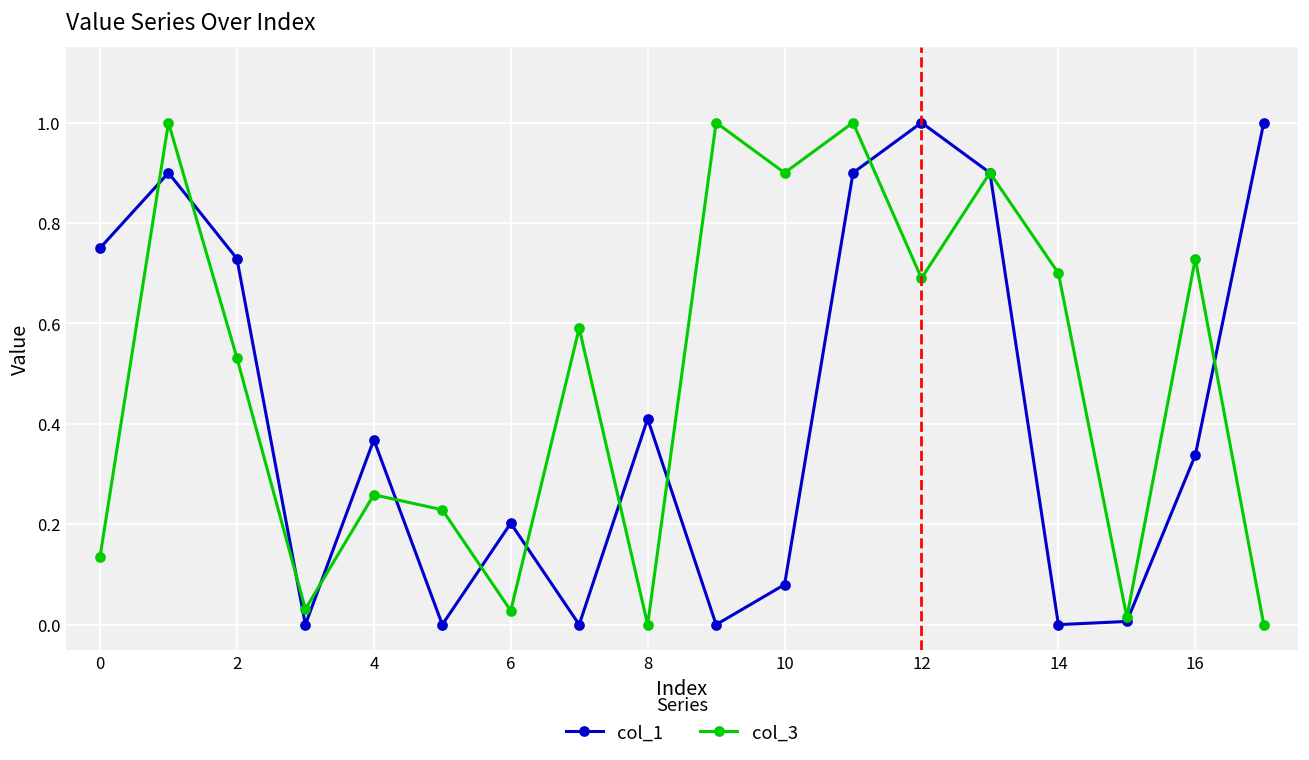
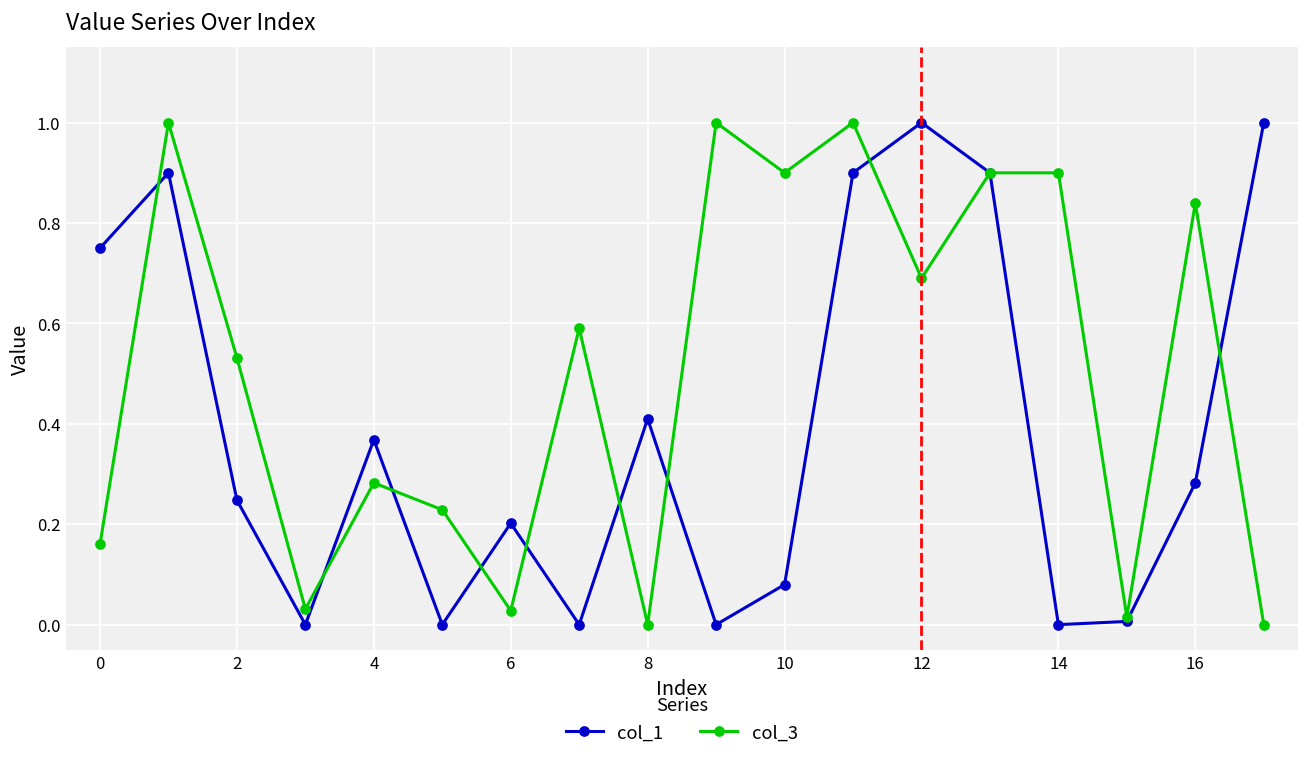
  {
    "col_1": {
      "0": 0.75,
-     "2": 0.73,
+     "2": 0.25,
      "4": 0.37,
      "6": 0.20,
      "8": 0.41,
      "10": 0.08,
      "12": 1.00,
      "14": 0.00,
-     "16": 0.34
+     "16": 0.28
    },
    "col_3": {
-     "0": 0.14,
+     "0": 0.16,
      "2": 0.53,
-     "4": 0.26,
+     "4": 0.28,
      "6": 0.03,
      "8": 0.00,
      "10": 0.90,
      "12": 0.69,
-     "14": 0.7,
-     "16": 0.73
+     "14": 0.9,
+     "16": 0.84
    }
  }
